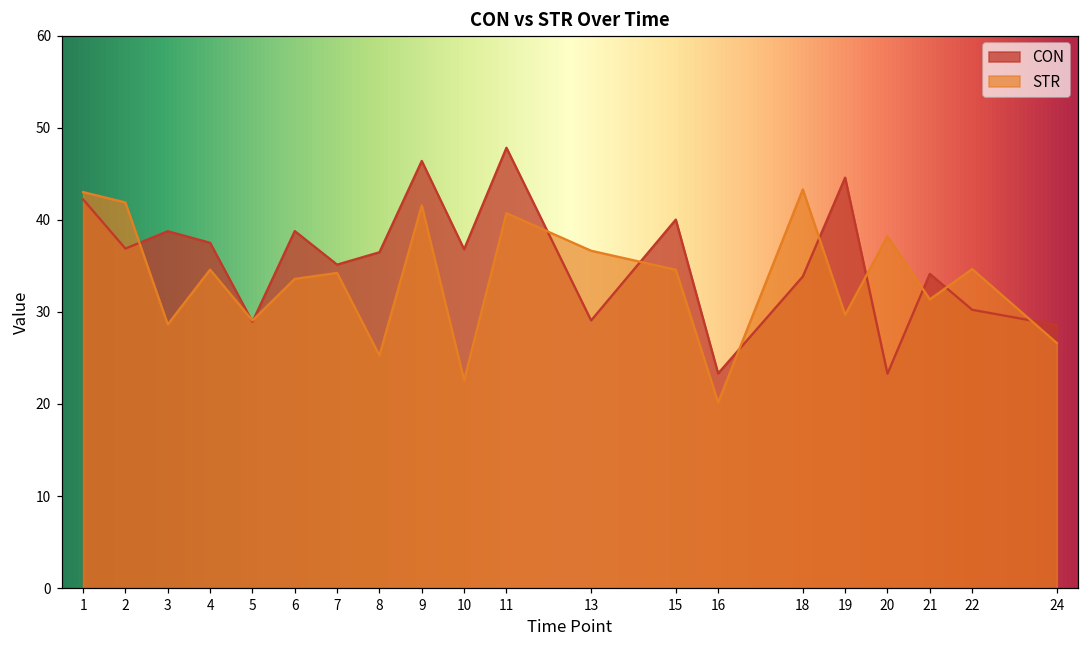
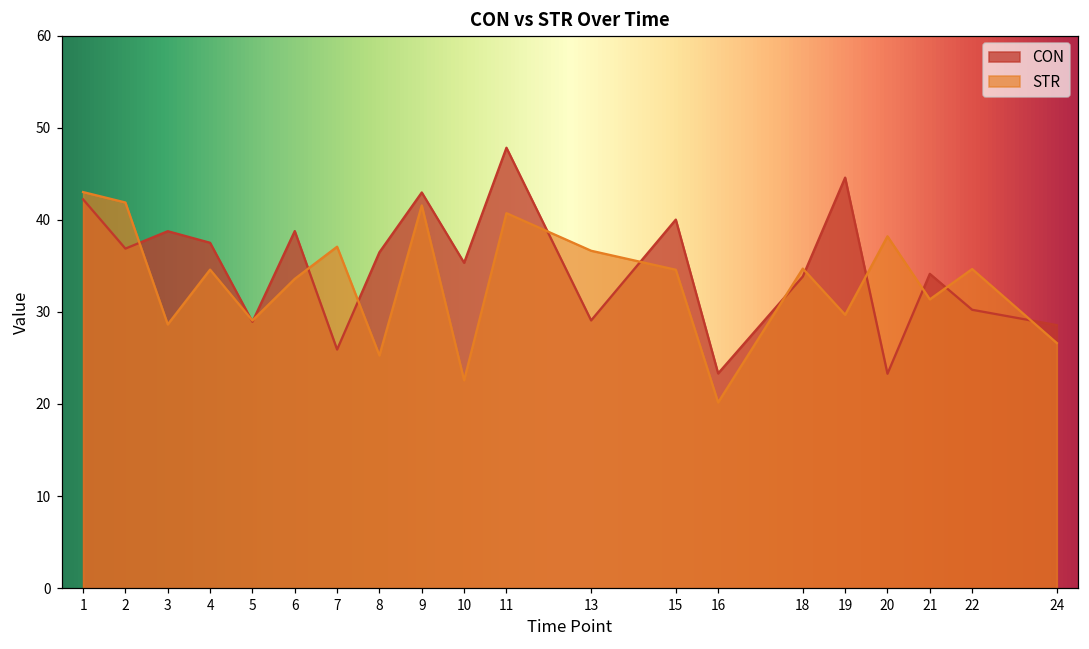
  {
    "CON": {
      "1": 42,
      "2": 37,
      "3": 39,
      "4": 38,
      "6": 39,
-     "7": 35,
+     "7": 26,
      "8": 36,
-     "9": 46,
-     "10": 37,
+     "9": 43,
+     "10": 35,
      "11": 48,
      "13": 29,
      "15": 40,
      "16": 23,
      "18": 34,
      "19": 45,
      "20": 23,
      "21": 34,
      "22": 30,
      "24": 29
    },
    "STR": {
      "1": 43,
      "2": 42,
      "3": 29,
      "4": 35,
      "6": 34,
-     "7": 34,
+     "7": 37,
      "8": 25,
      "9": 42,
      "10": 23,
      "11": 41,
      "13": 37,
      "15": 35,
      "16": 20,
-     "18": 43,
+     "18": 35,
      "19": 30,
      "20": 38,
      "21": 31,
      "22": 35,
      "24": 27
    }
  }
